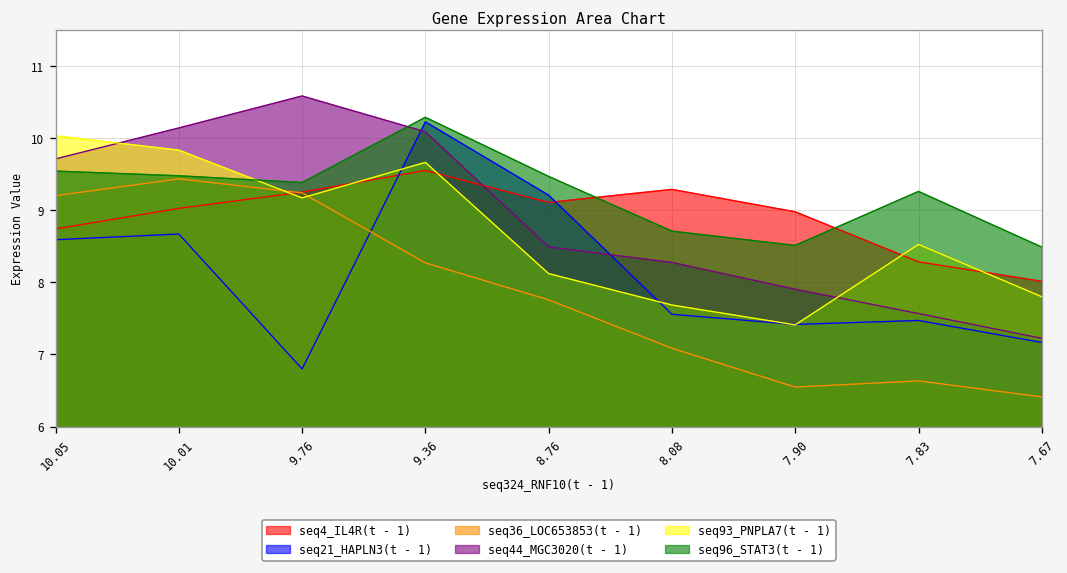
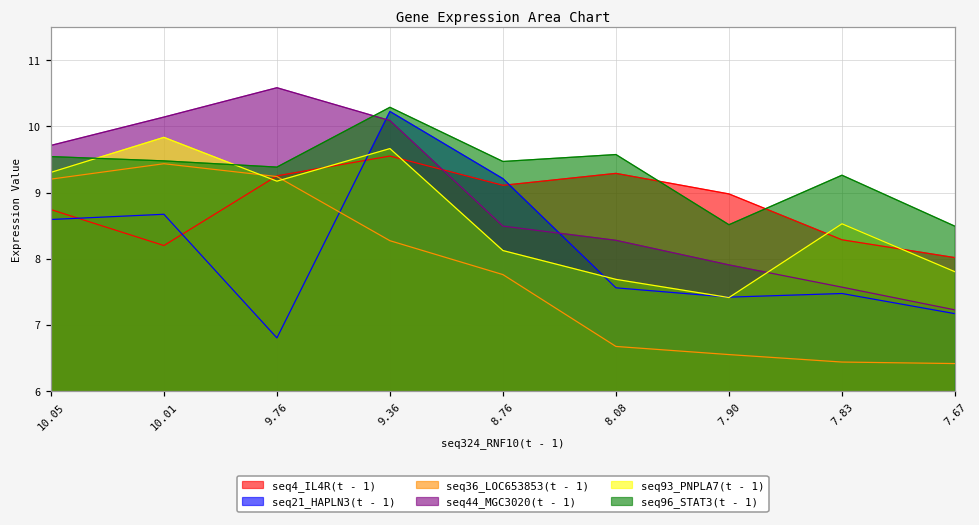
  {
    "seq4_IL4R(t - 1)": {
      "10.05": 8.7,
-     "10.01": 9.0,
+     "10.01": 8.2,
      "9.36": 9.6,
      "8.76": 9.1,
      "8.08": 9.3,
      "7.90": 9.0,
      "7.83": 8.3,
      "7.67": 8.0
    },
    "seq21_HAPLN3(t - 1)": {
      "10.05": 8.6,
      "10.01": 8.7,
      "9.76": 6.8,
      "9.36": 10.2,
      "8.76": 9.2,
      "8.08": 7.6,
      "7.83": 7.5,
      "7.67": 7.2
    },
    "seq36_LOC653853(t - 1)": {
      "10.05": 9.2,
      "10.01": 9.4,
      "9.36": 8.3,
      "8.76": 7.8,
-     "8.08": 7.1,
+     "8.08": 6.7,
      "7.90": 6.5,
-     "7.83": 6.6,
+     "7.83": 6.4,
      "7.67": 6.4
    },
    "seq44_MGC3020(t - 1)": {
      "10.05": 9.7,
      "10.01": 10.1,
      "9.76": 10.6,
      "9.36": 10.1,
      "8.76": 8.5,
      "8.08": 8.3,
      "7.90": 7.9,
      "7.83": 7.6,
      "7.67": 7.2
    },
    "seq93_PNPLA7(t - 1)": {
-     "10.05": 10.0,
+     "10.05": 9.3,
      "10.01": 9.8,
      "9.76": 9.2,
      "9.36": 9.7,
      "8.76": 8.1,
      "8.08": 7.7,
      "7.83": 8.5,
      "7.67": 7.8
    },
    "seq96_STAT3(t - 1)": {
      "10.05": 9.5,
      "10.01": 9.5,
      "9.76": 9.4,
      "9.36": 10.3,
      "8.76": 9.5,
-     "8.08": 8.7,
+     "8.08": 9.6,
      "7.90": 8.5,
      "7.83": 9.3,
      "7.67": 8.5
    }
  }
